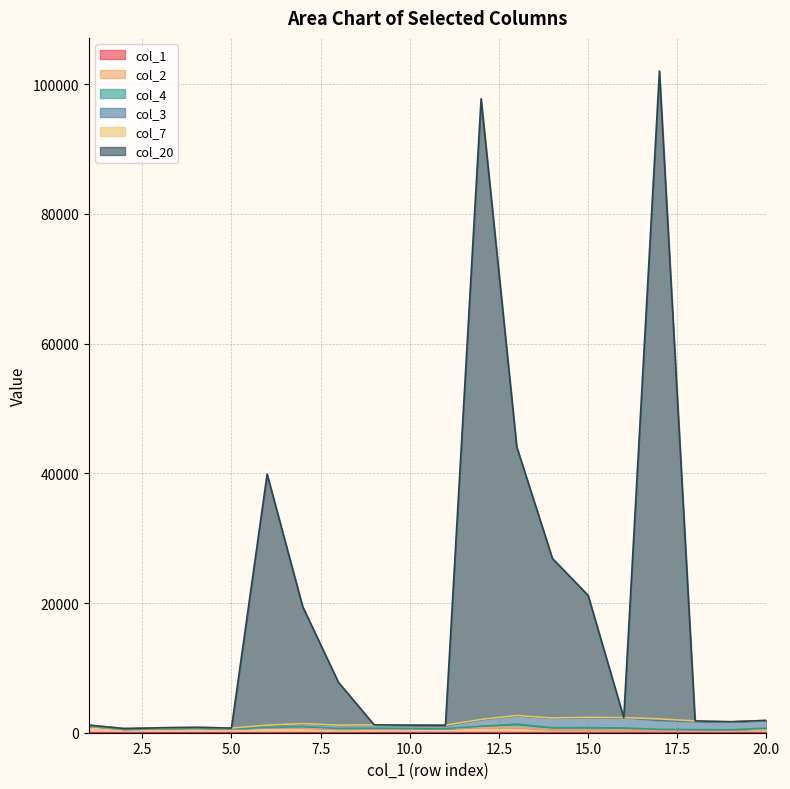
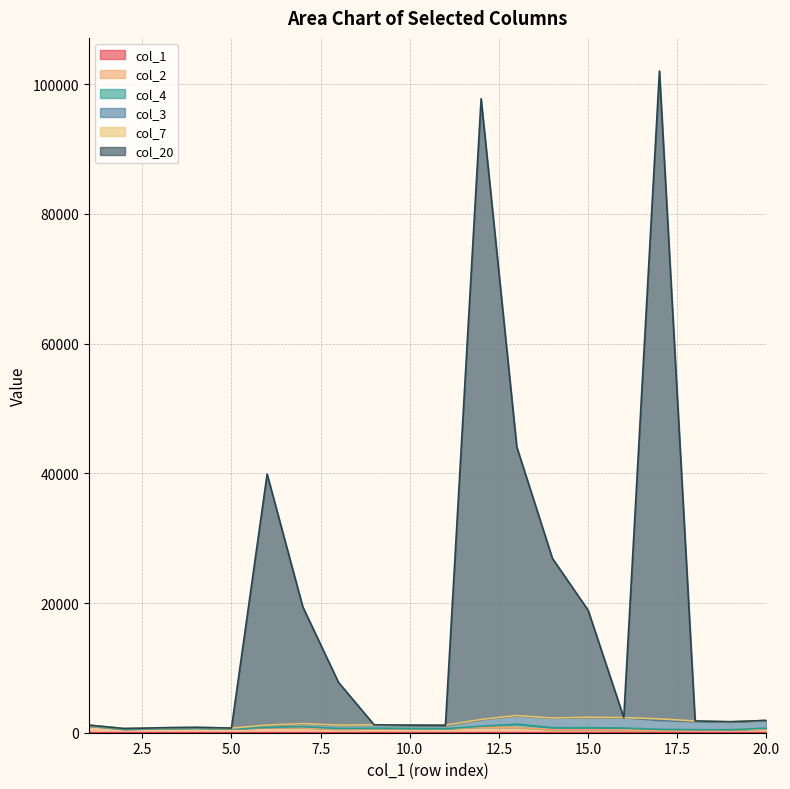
  {
    "col_1": {
      "5.0": 0,
      "10.0": 0,
      "15.0": 0,
      "20.0": 0
    },
    "col_20": {
-     "15.0": 19000
+     "15.0": 17000
    }
  }
